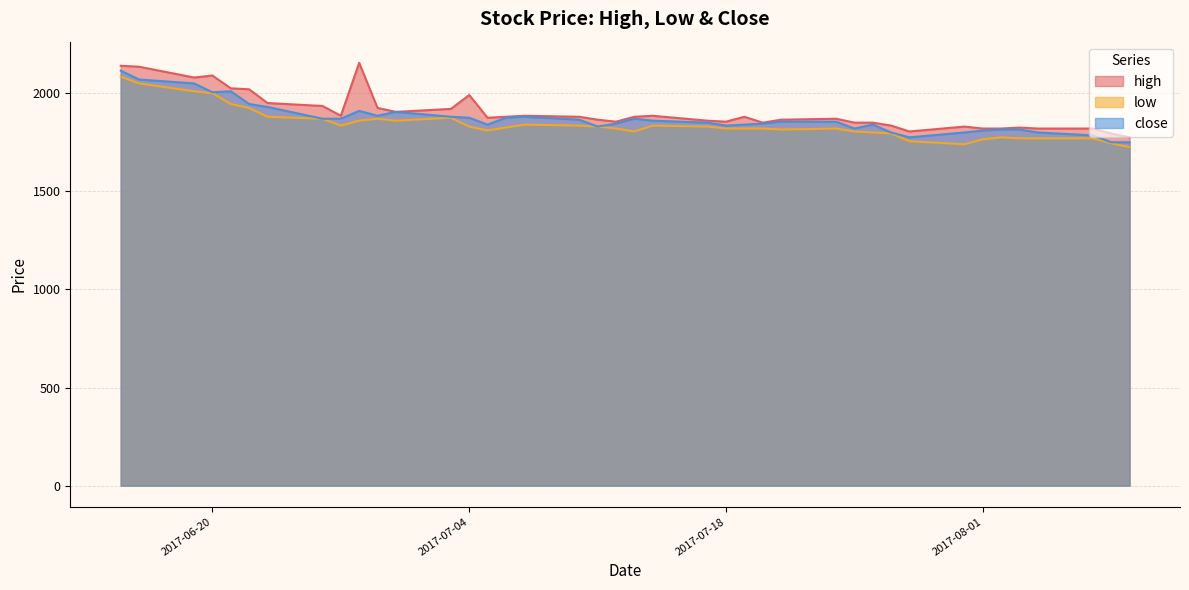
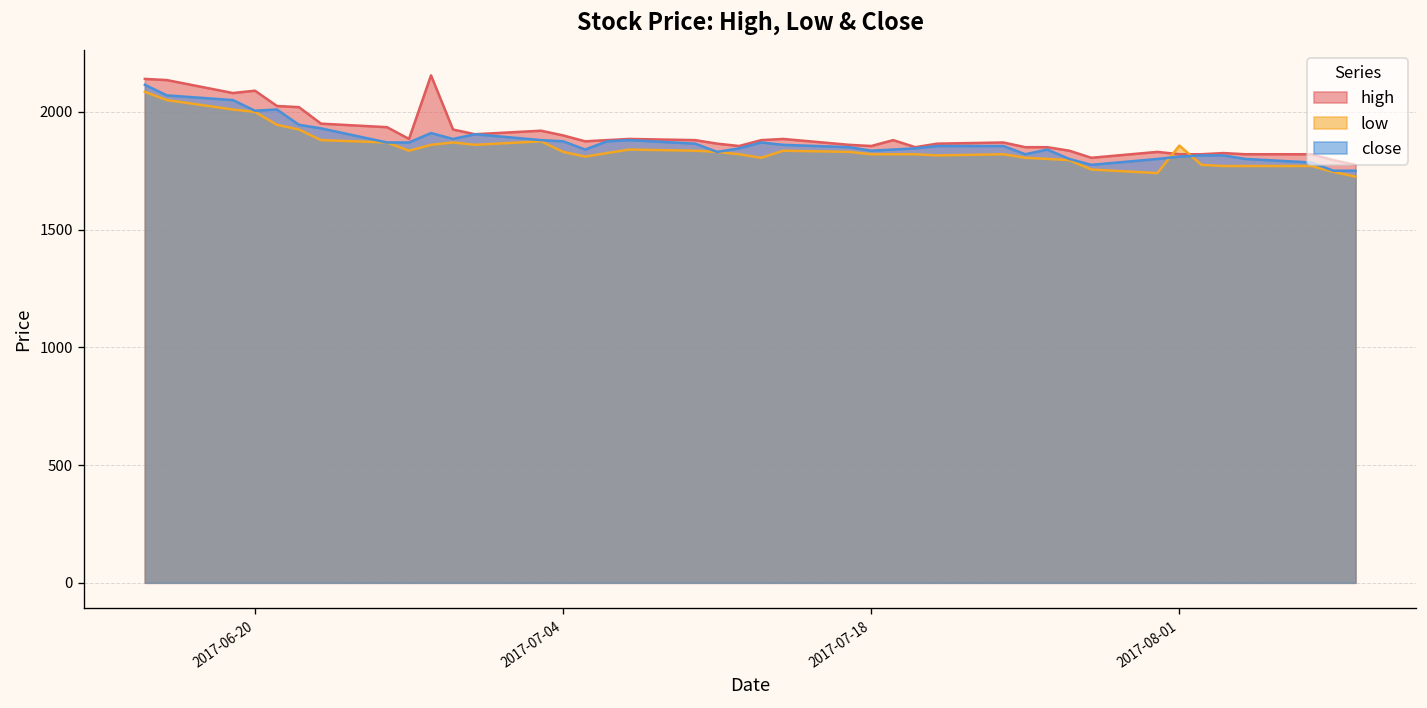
  {
    "high": {
      "2017-06-20": 2090,
-     "2017-07-04": 1990,
+     "2017-07-04": 1900,
      "2017-07-18": 1860
    },
    "low": {
      "2017-07-04": 1830,
      "2017-07-18": 1820,
-     "2017-08-01": 1770
+     "2017-08-01": 1860
    },
    "close": {
      "2017-07-04": 1880,
      "2017-07-18": 1840
    }
  }
